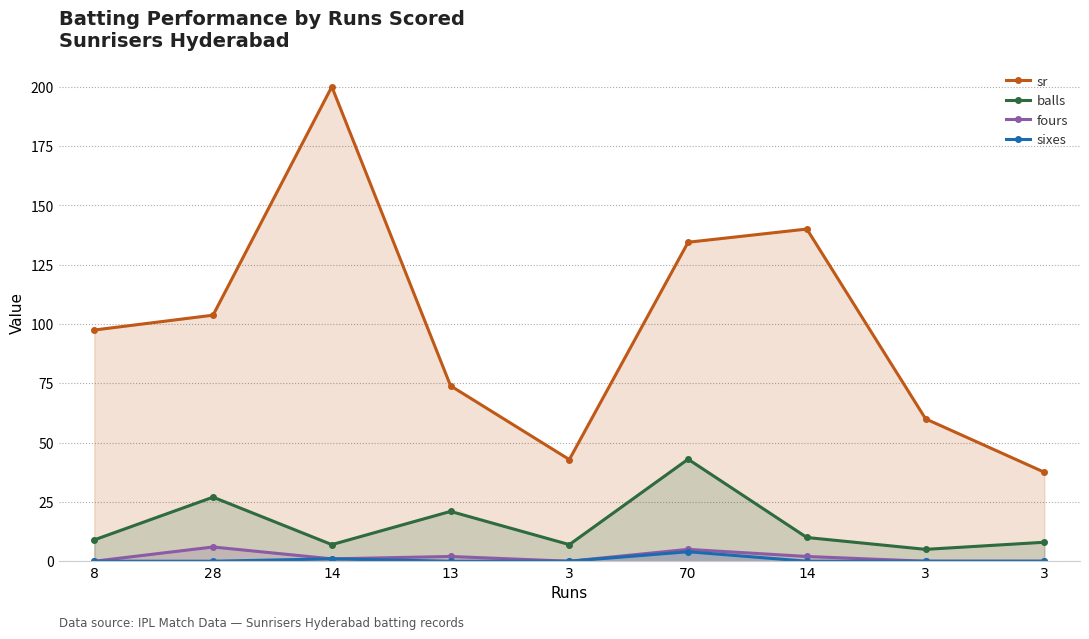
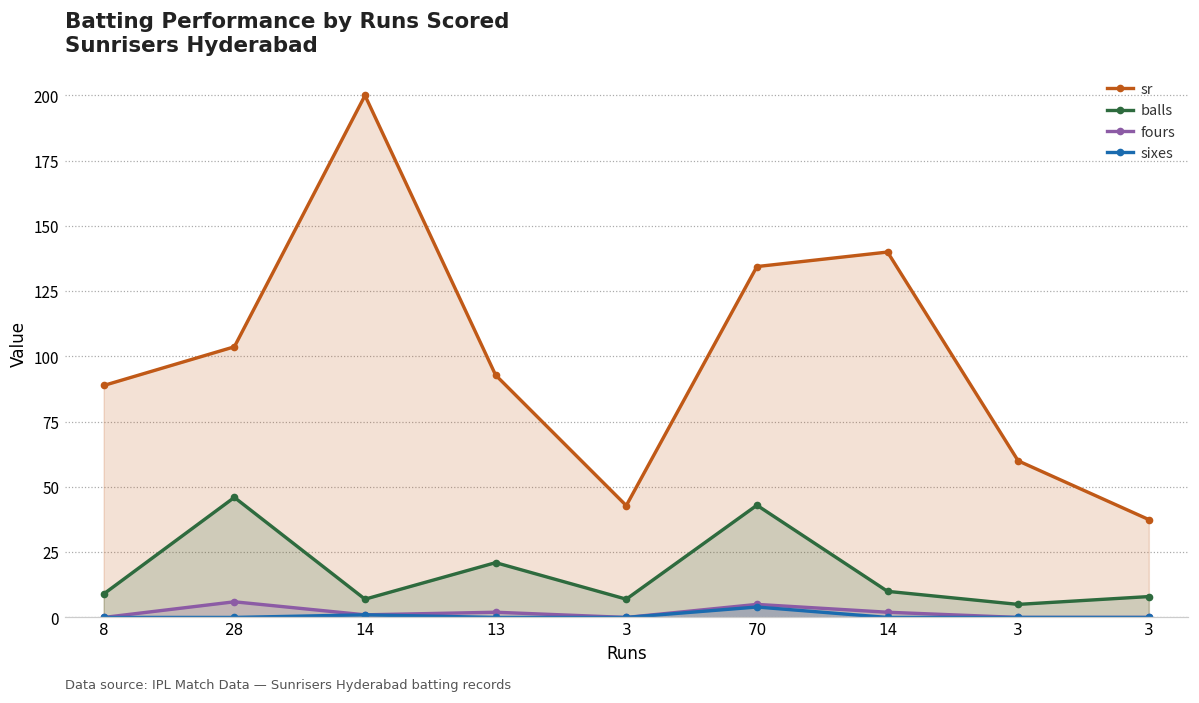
  {
    "sr": {
-     "8": 97,
+     "8": 89,
      "28": 104,
-     "13": 74,
+     "13": 93,
      "70": 134
    },
    "balls": {
      "8": 9,
-     "28": 27,
+     "28": 46,
      "13": 21,
      "70": 43
    },
    "fours": {
      "28": 6,
      "13": 2
    },
    "sixes": {
      "28": 0,
      "13": 0
    }
  }
